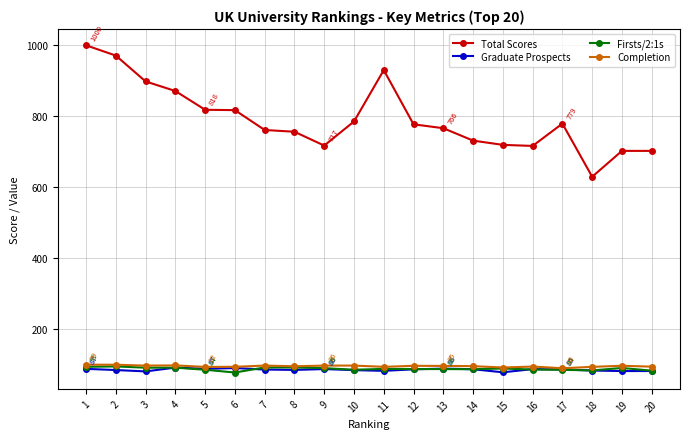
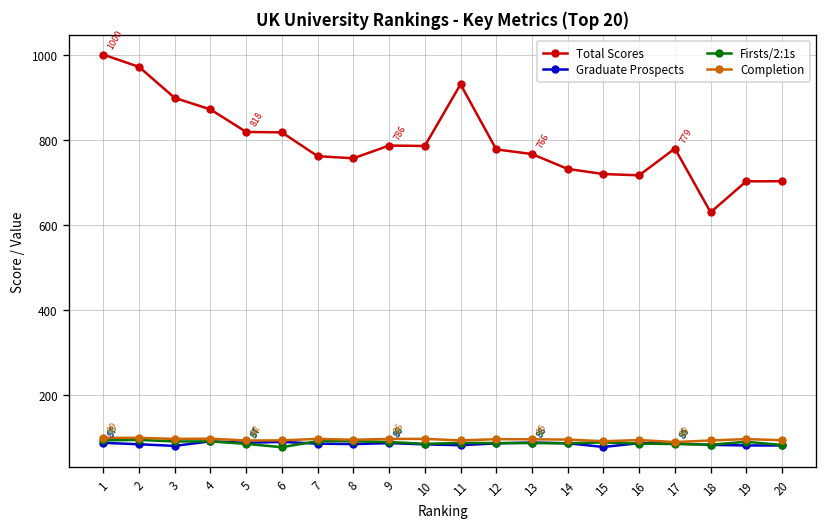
  {
    "Total Scores": {
      "1": 1000,
      "5": 818,
-     "9": 717,
+     "9": 786,
      "13": 766,
      "17": 779
    },
    "Graduate Prospects": {
      "2": 80,
      "3": 80,
      "15": 80,
      "19": 80
    },
    "Firsts/2:1s": {
      "6": 80
    },
    "Completion": {
      "18": 90,
      "20": 90
    }
  }
